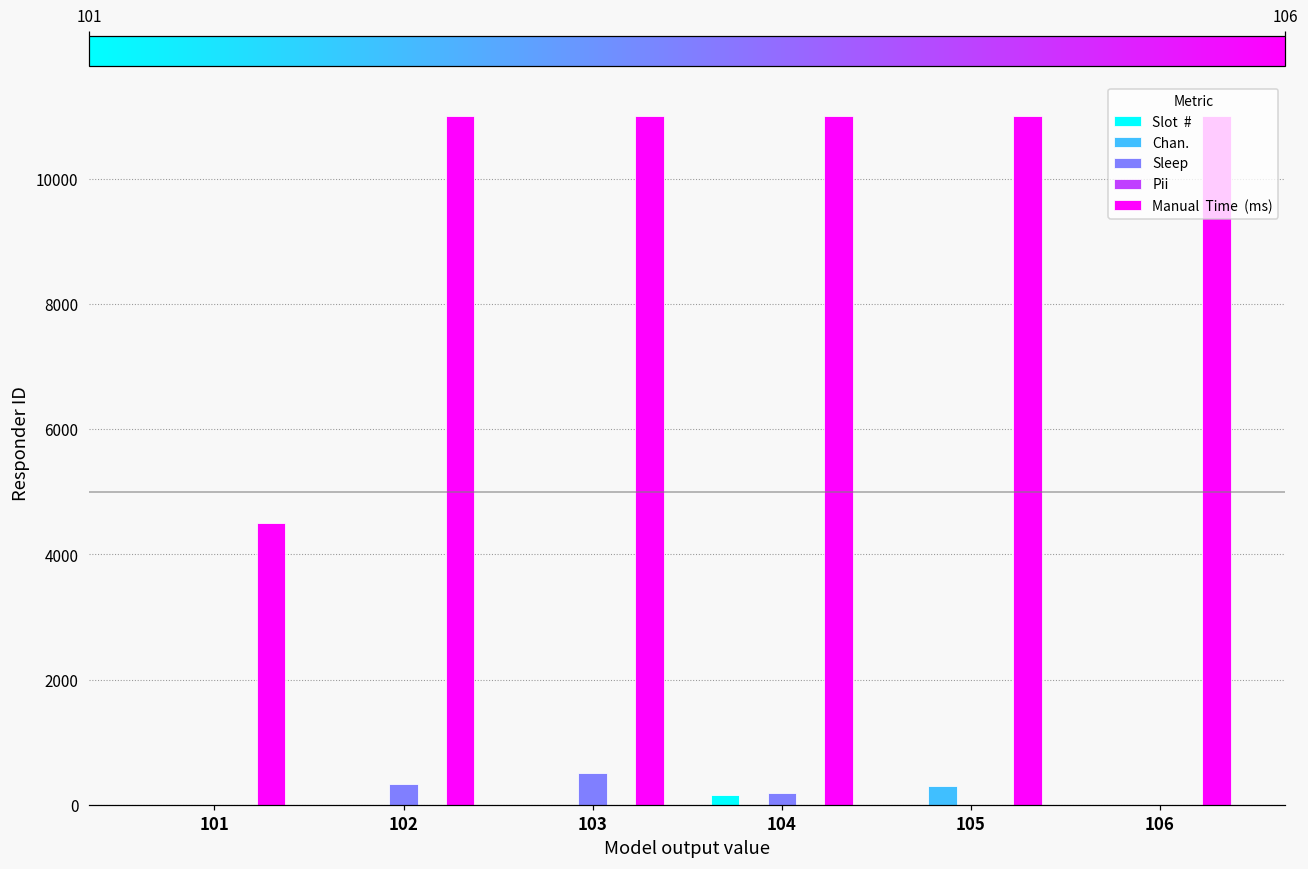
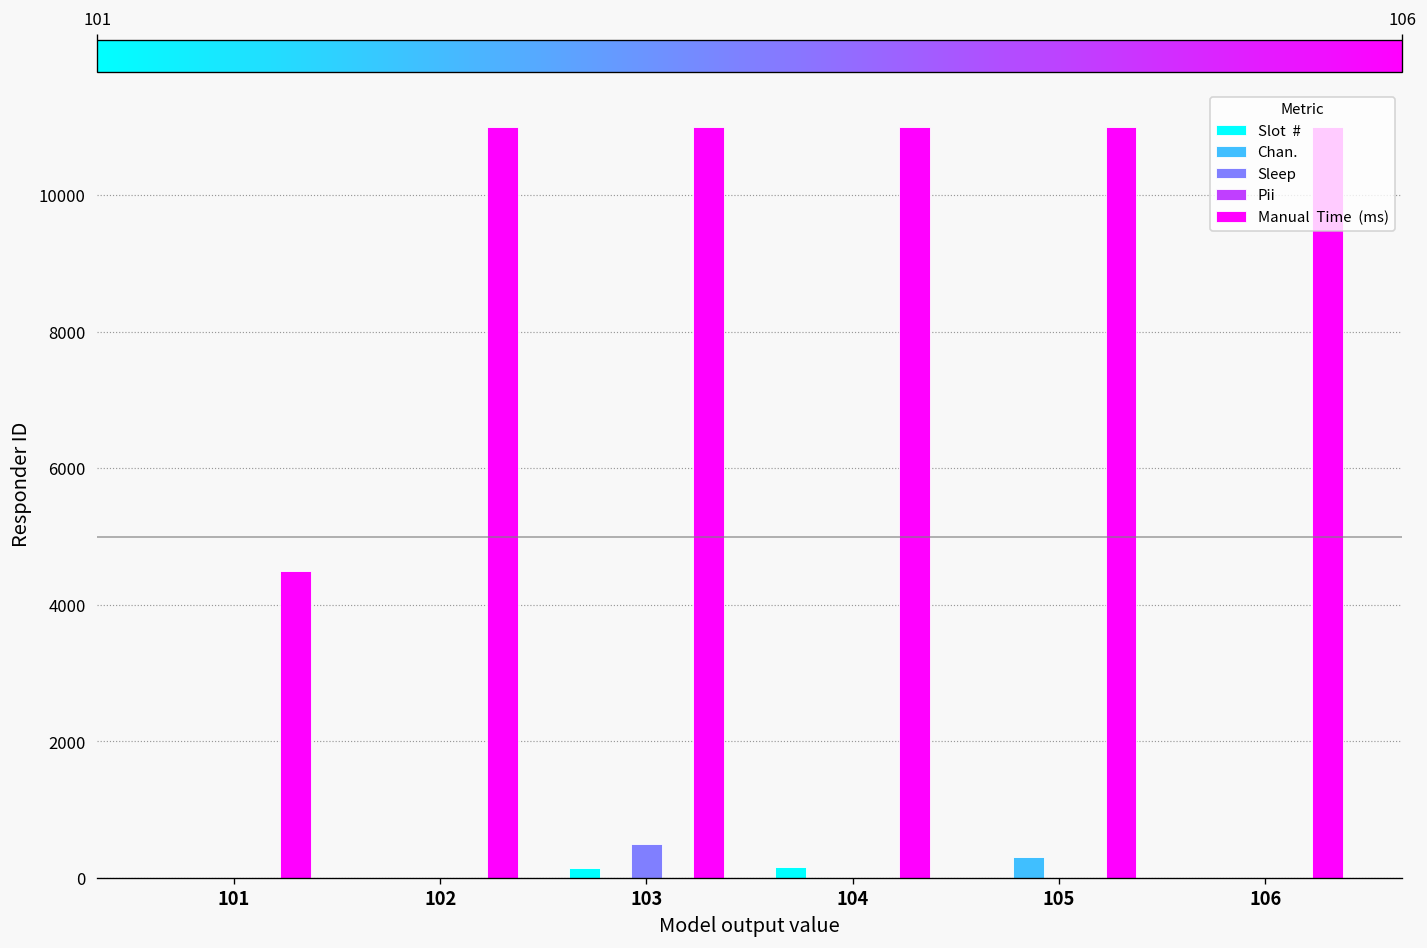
  {
    "Slot #": {
      "101": 0,
-     "103": 0,
+     "103": 100,
      "104": 200
    },
    "Chan.": {
      "105": 300
    },
    "Sleep": {
-     "102": 300,
+     "102": 0,
      "103": 500,
-     "104": 200
+     "104": 0
    },
    "Manual Time (ms)": {
      "101": 4500,
      "102": 11000,
      "103": 11000,
      "104": 11000,
      "105": 11000
    }
  }
